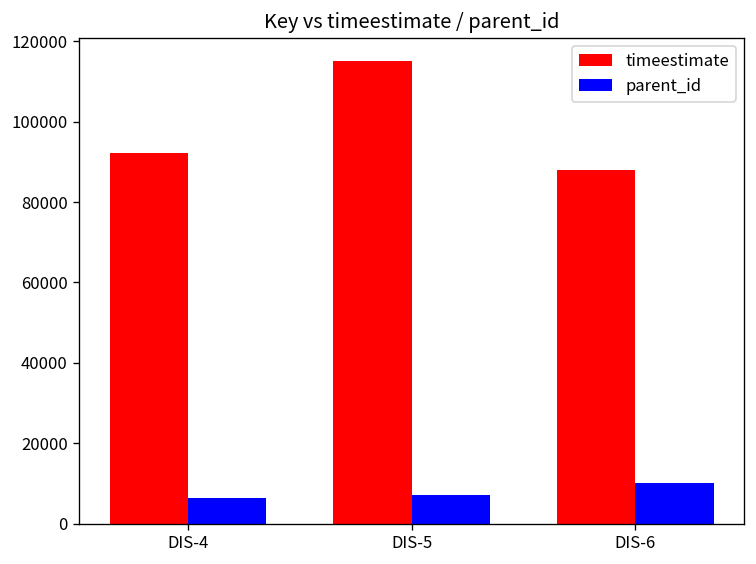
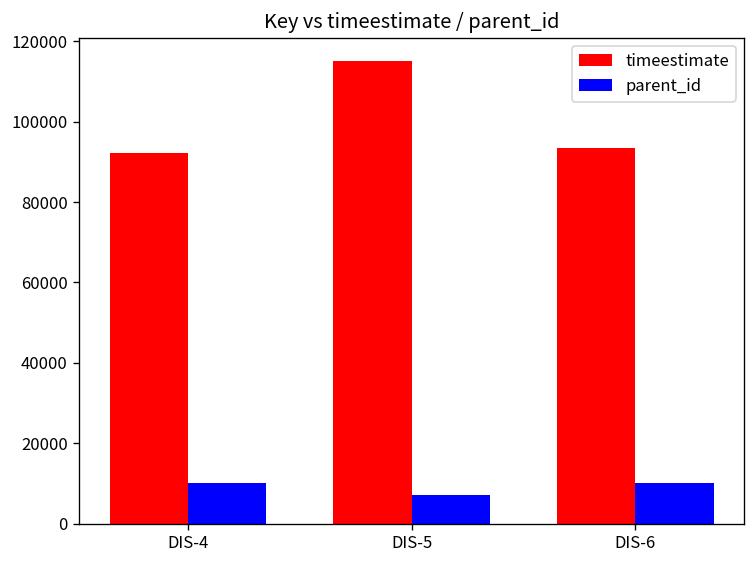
  {
    "timeestimate": {
      "DIS-4": 92000,
      "DIS-5": 115000,
-     "DIS-6": 88000
+     "DIS-6": 94000
    },
    "parent_id": {
-     "DIS-4": 6000,
+     "DIS-4": 10000,
      "DIS-5": 7000,
      "DIS-6": 10000
    }
  }
